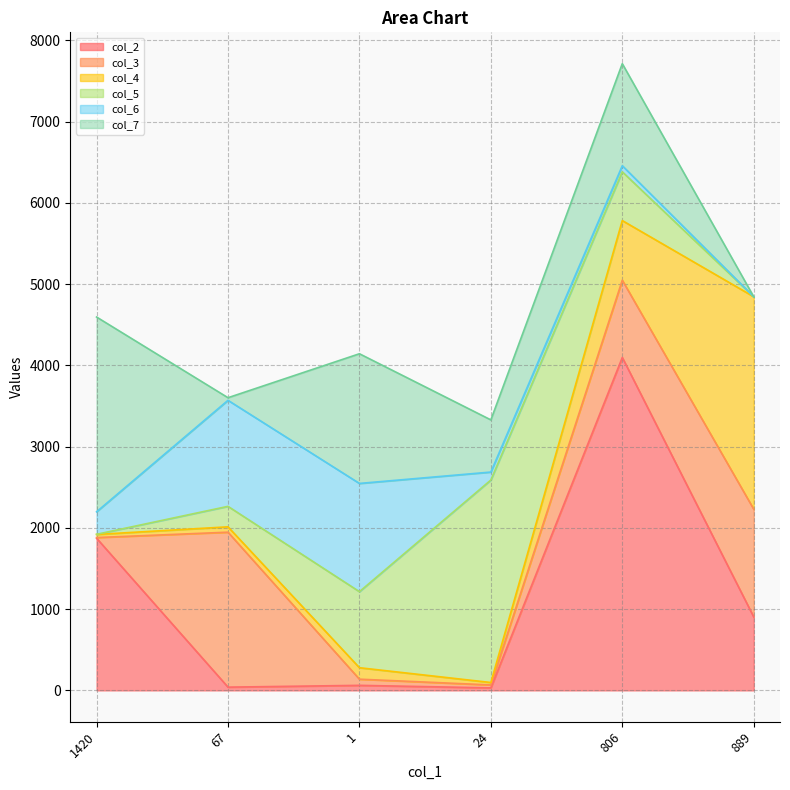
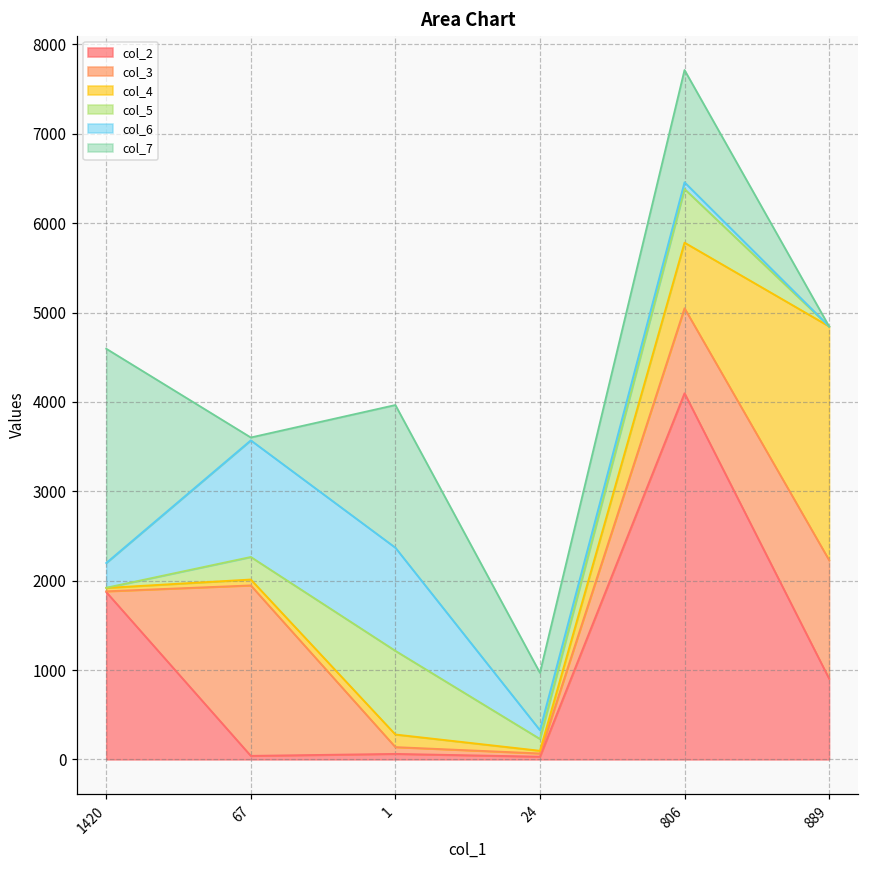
  {
    "col_4": {
      "67": 100,
      "1": 100,
      "806": 700
    },
    "col_5": {
      "67": 300,
      "1": 900,
-     "24": 2500,
+     "24": 100,
      "806": 600
    },
    "col_6": {
      "1420": 300,
      "67": 1300,
-     "1": 1300,
+     "1": 1200,
      "24": 100,
      "806": 100
    },
    "col_7": {
      "1420": 2400,
      "67": 0,
      "1": 1600,
      "24": 600,
      "806": 1300
    }
  }
